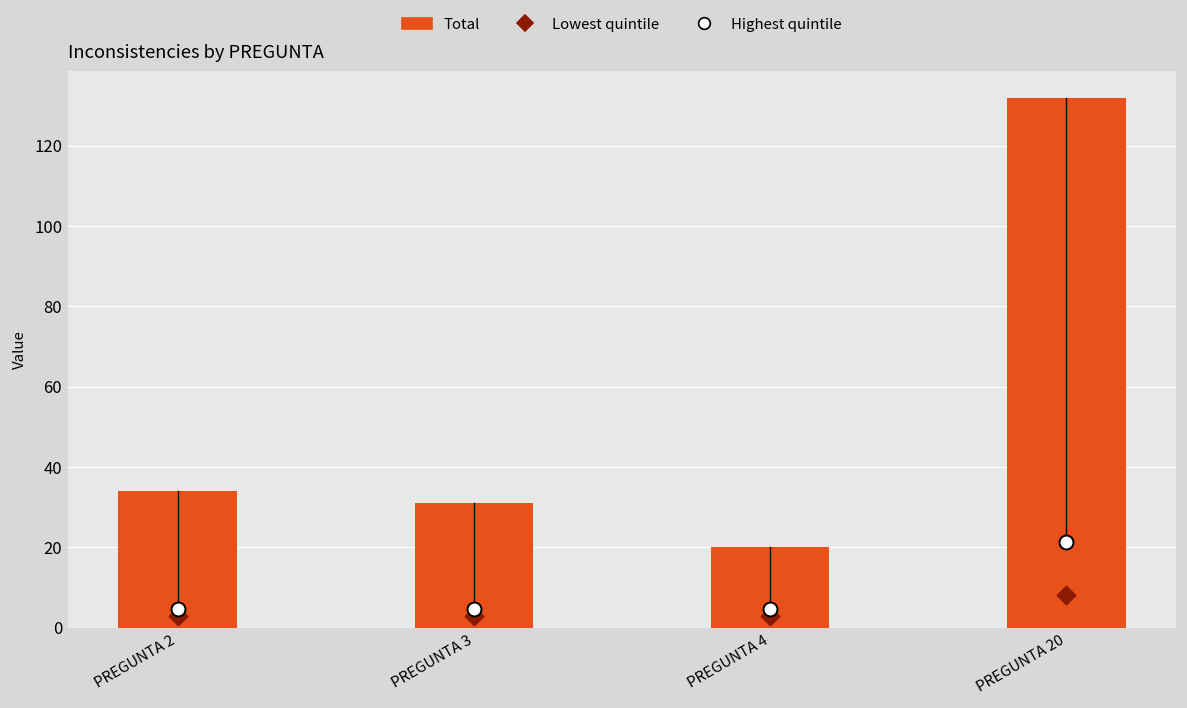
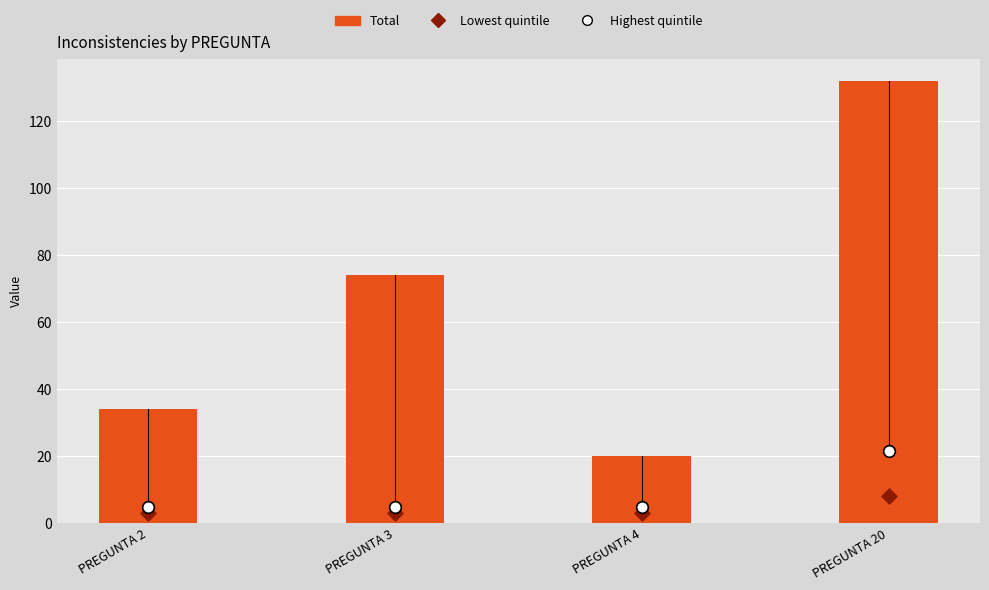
  {
    "Total": {
      "PREGUNTA 2": 34,
-     "PREGUNTA 3": 31,
+     "PREGUNTA 3": 74,
      "PREGUNTA 4": 20,
      "PREGUNTA 20": 132
    }
  }
